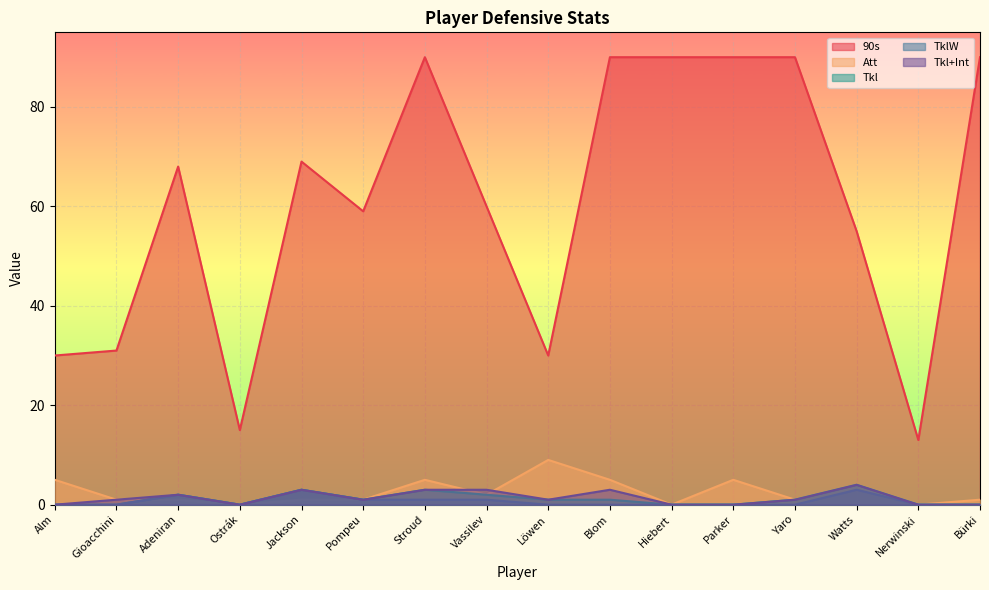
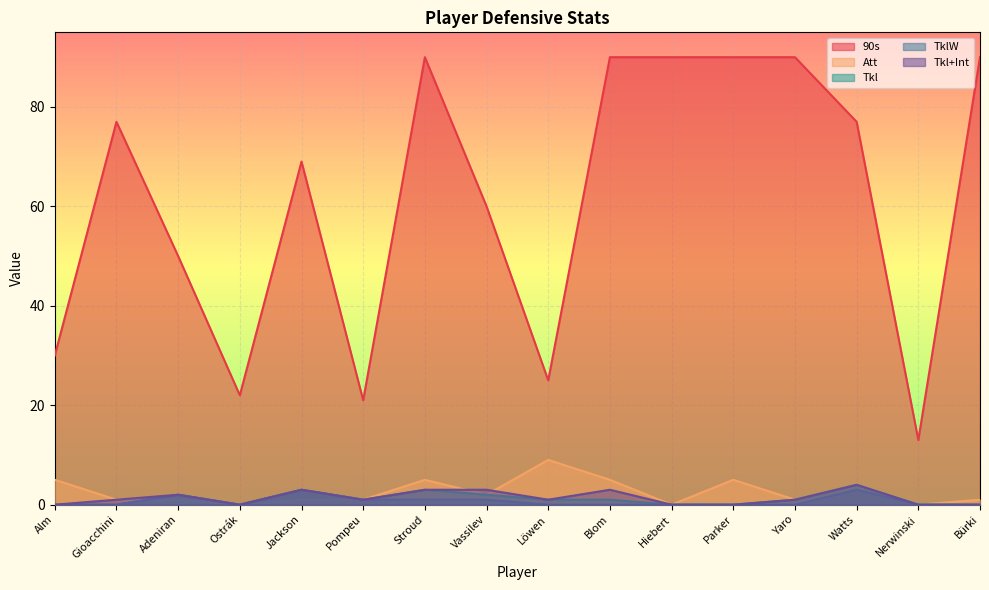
  {
    "90s": {
      "Alm": 30,
-     "Gioacchini": 31,
-     "Adeniran": 68,
-     "Ostrák": 15,
+     "Gioacchini": 77,
+     "Adeniran": 50,
+     "Ostrák": 22,
      "Jackson": 69,
-     "Pompeu": 59,
+     "Pompeu": 21,
      "Stroud": 90,
      "Vassilev": 60,
-     "Löwen": 30,
+     "Löwen": 25,
      "Blom": 90,
      "Hiebert": 90,
      "Parker": 90,
      "Yaro": 90,
-     "Watts": 55,
+     "Watts": 77,
      "Nerwinski": 13,
      "Bürki": 90
    },
    "Att": {
      "Alm": 5,
      "Adeniran": 1,
      "Jackson": 1,
      "Stroud": 5,
      "Löwen": 9,
      "Blom": 5,
      "Parker": 5,
      "Bürki": 1
    }
  }
